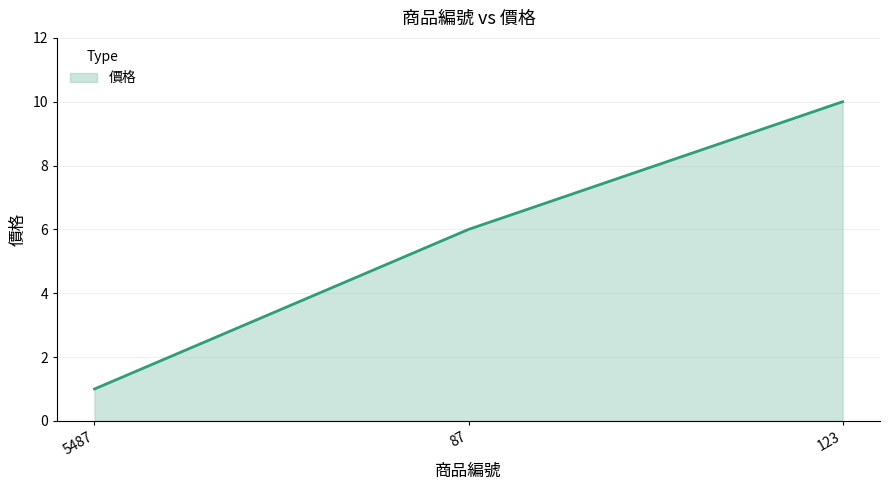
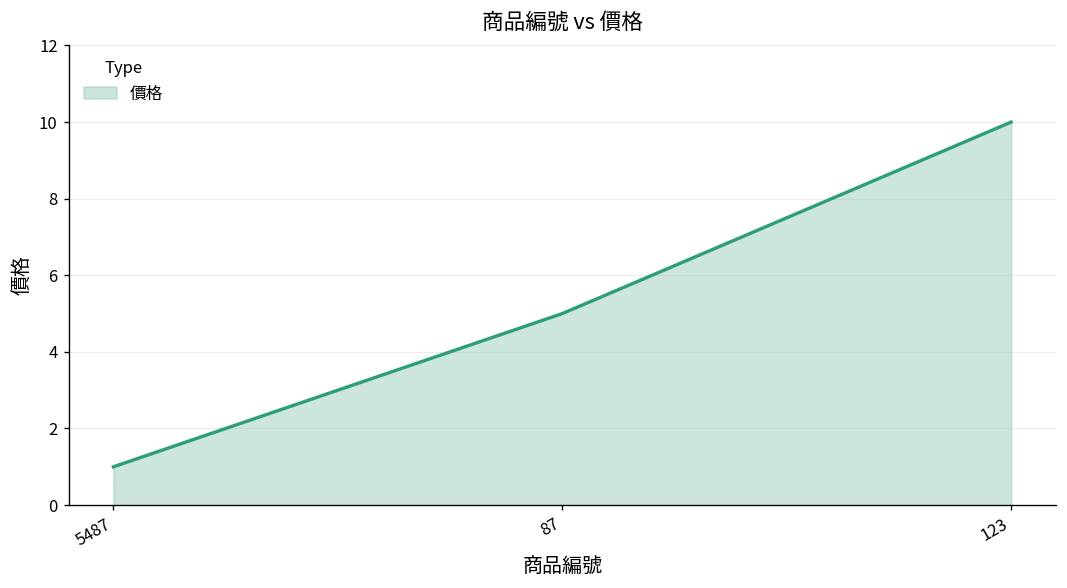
  {
    "5487": 1,
-   "87": 6,
+   "87": 5,
    "123": 10
  }
